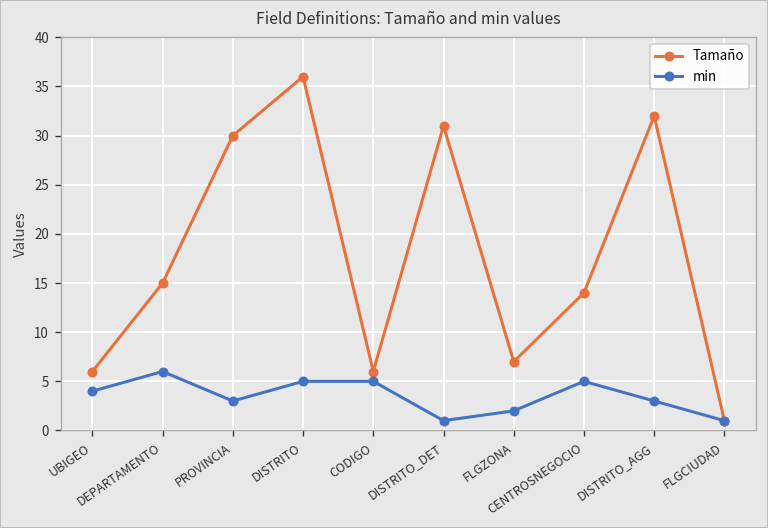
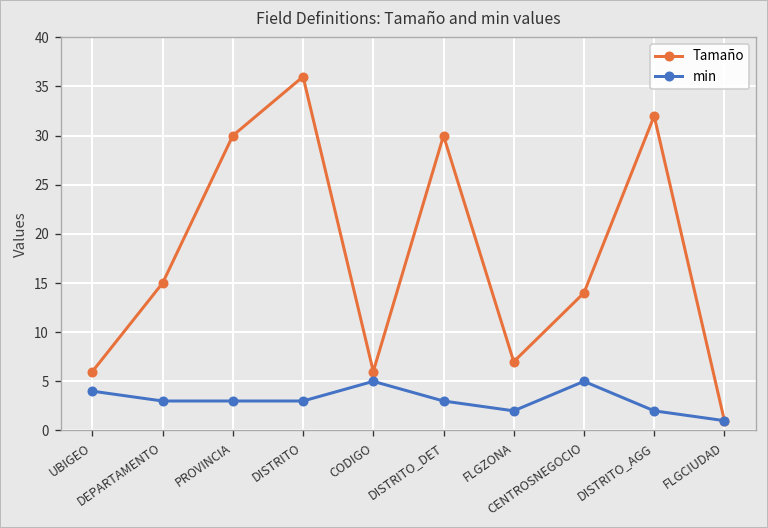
  {
    "Tamaño": {
      "UBIGEO": 6,
      "DEPARTAMENTO": 15,
      "PROVINCIA": 30,
      "DISTRITO": 36,
      "CODIGO": 6,
-     "DISTRITO_DET": 31,
+     "DISTRITO_DET": 30,
      "FLGZONA": 7,
      "CENTROSNEGOCIO": 14,
      "DISTRITO_AGG": 32
    },
    "min": {
      "UBIGEO": 4,
-     "DEPARTAMENTO": 6,
+     "DEPARTAMENTO": 3,
      "PROVINCIA": 3,
-     "DISTRITO": 5,
+     "DISTRITO": 3,
      "CODIGO": 5,
-     "DISTRITO_DET": 1,
+     "DISTRITO_DET": 3,
      "FLGZONA": 2,
      "CENTROSNEGOCIO": 5,
-     "DISTRITO_AGG": 3
+     "DISTRITO_AGG": 2
    }
  }
